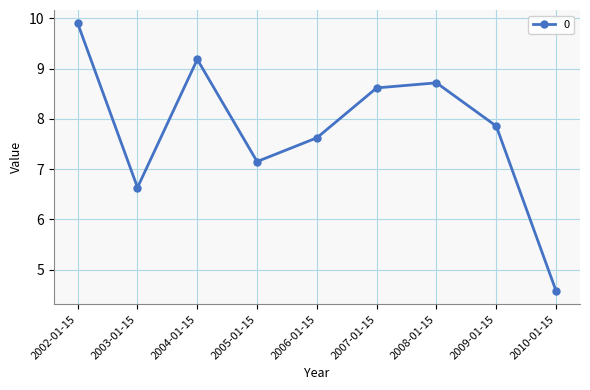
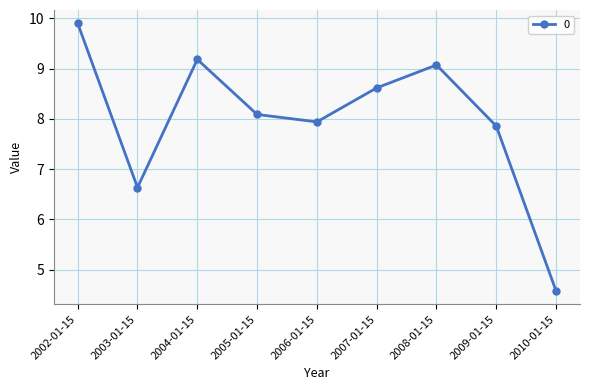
  {
    "2002-01-15": 9.9,
    "2003-01-15": 6.6,
    "2004-01-15": 9.2,
-   "2005-01-15": 7.1,
-   "2006-01-15": 7.6,
+   "2005-01-15": 8.1,
+   "2006-01-15": 7.9,
    "2007-01-15": 8.6,
-   "2008-01-15": 8.7,
+   "2008-01-15": 9.1,
    "2009-01-15": 7.9,
    "2010-01-15": 4.6
  }
